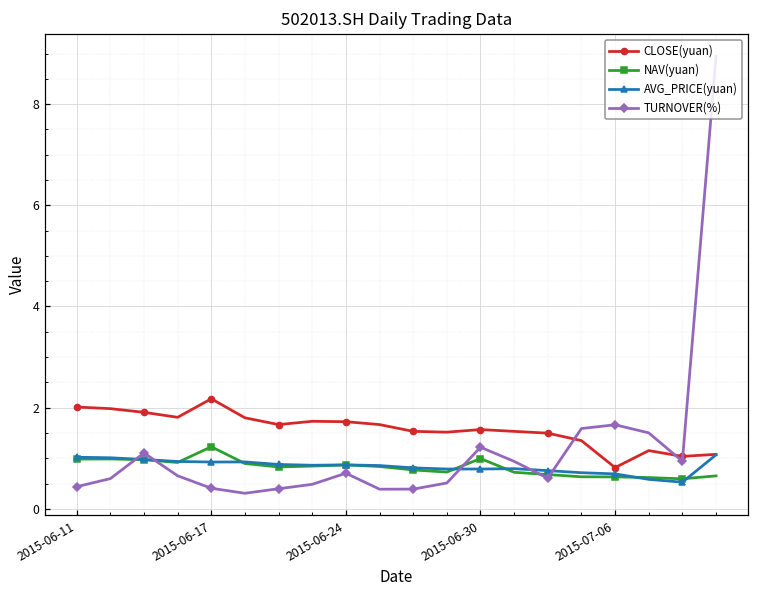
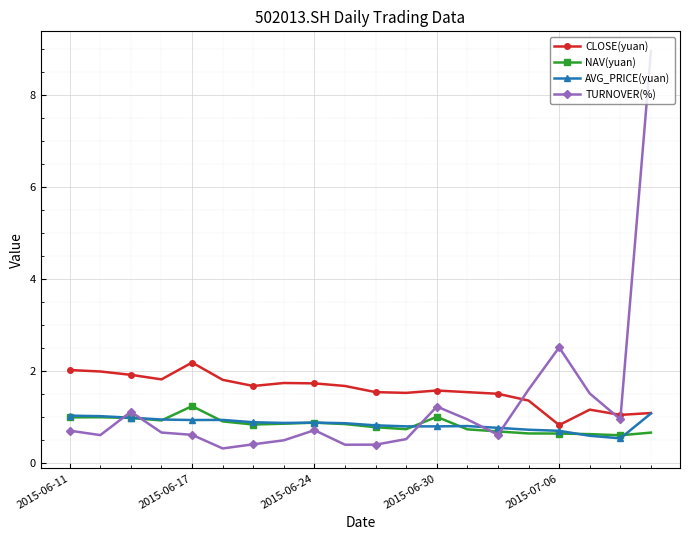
  {
    "CLOSE(yuan)": {
      "2015-06-11": 2.0,
      "2015-06-17": 2.2,
      "2015-06-24": 1.7,
      "2015-06-30": 1.6,
      "2015-07-06": 0.8
    },
    "NAV(yuan)": {
      "2015-06-17": 1.2,
      "2015-06-30": 1.0,
      "2015-07-06": 0.6
    },
    "AVG_PRICE(yuan)": {
      "2015-06-17": 0.9,
      "2015-06-30": 0.8,
      "2015-07-06": 0.7
    },
    "TURNOVER(%)": {
-     "2015-06-11": 0.4,
-     "2015-06-17": 0.4,
+     "2015-06-11": 0.7,
+     "2015-06-17": 0.6,
      "2015-06-24": 0.7,
      "2015-06-30": 1.2,
-     "2015-07-06": 1.7
+     "2015-07-06": 2.5
    }
  }
